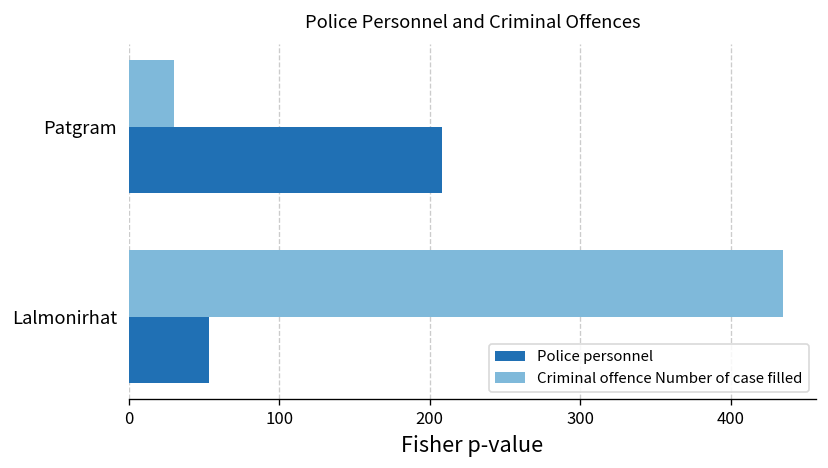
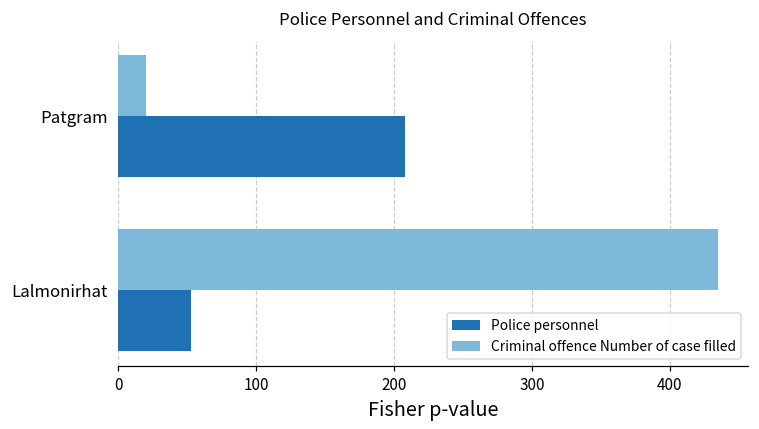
  {
    "Police personnel": {
      "Patgram": 208,
      "Lalmonirhat": 53
    },
    "Criminal offence Number of case filled": {
-     "Patgram": 30,
+     "Patgram": 20,
      "Lalmonirhat": 435
    }
  }
